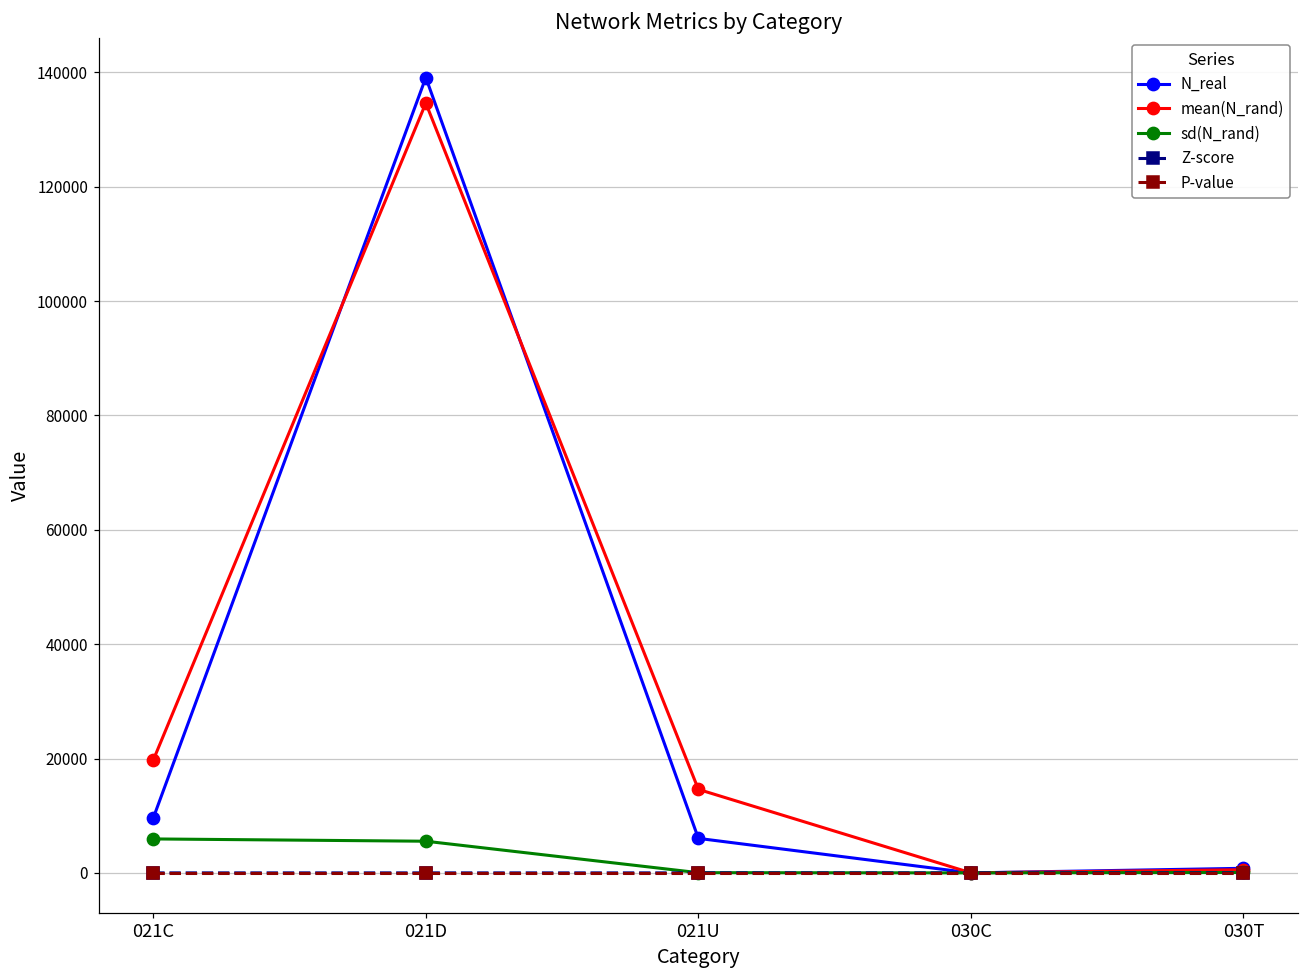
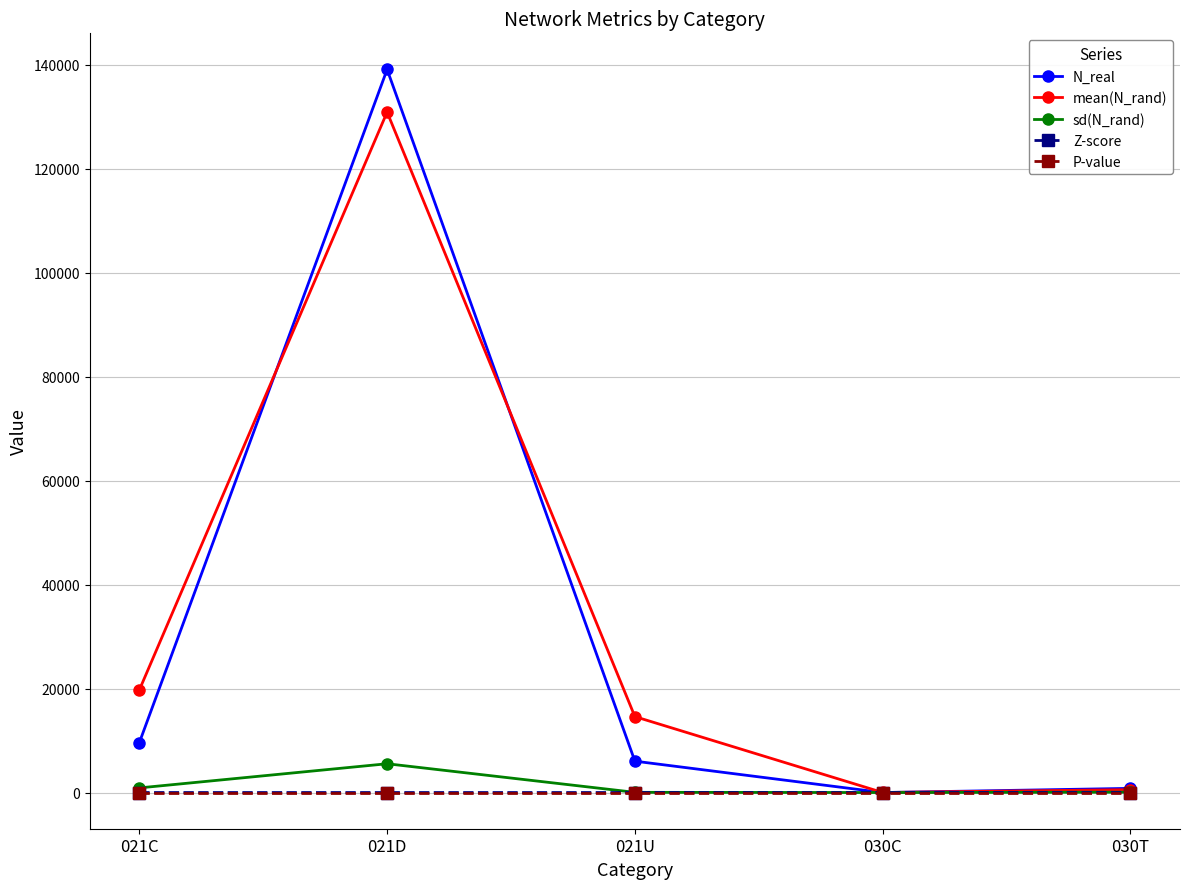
  {
    "N_real": {
      "021C": 10000,
      "021D": 139000,
      "021U": 6000
    },
    "mean(N_rand)": {
      "021C": 20000,
-     "021D": 135000,
+     "021D": 131000,
      "021U": 15000
    },
    "sd(N_rand)": {
-     "021C": 6000,
+     "021C": 1000,
      "021D": 6000
    },
    "P-value": {
      "021C": 0,
      "021D": 0
    }
  }
